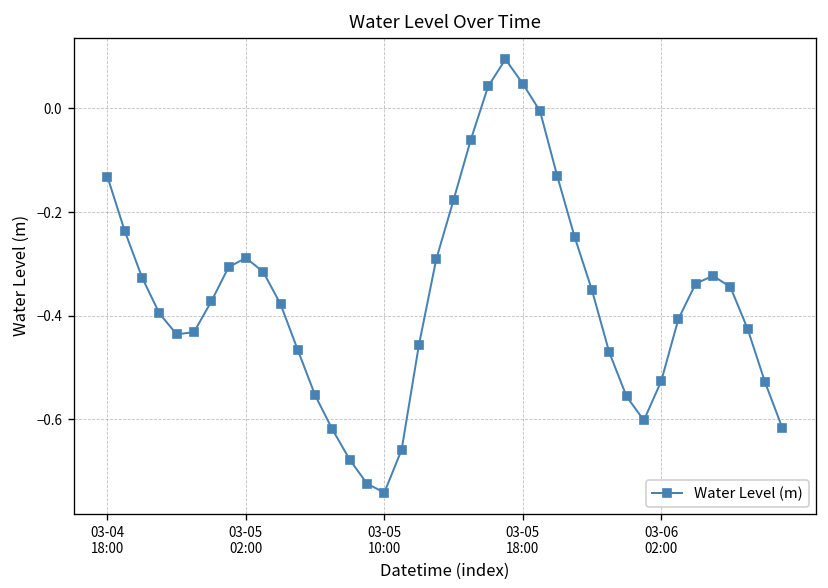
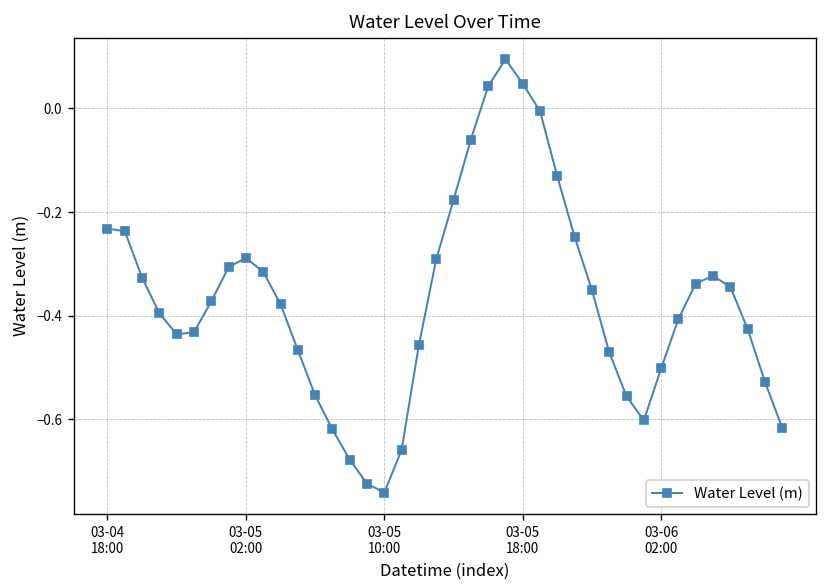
  {
-   "03-04 18:00": -0.13,
+   "03-04 18:00": -0.23,
    "03-05 02:00": -0.29,
    "03-05 10:00": -0.74,
    "03-05 18:00": 0.05,
-   "03-06 02:00": -0.53
+   "03-06 02:00": -0.50
  }
